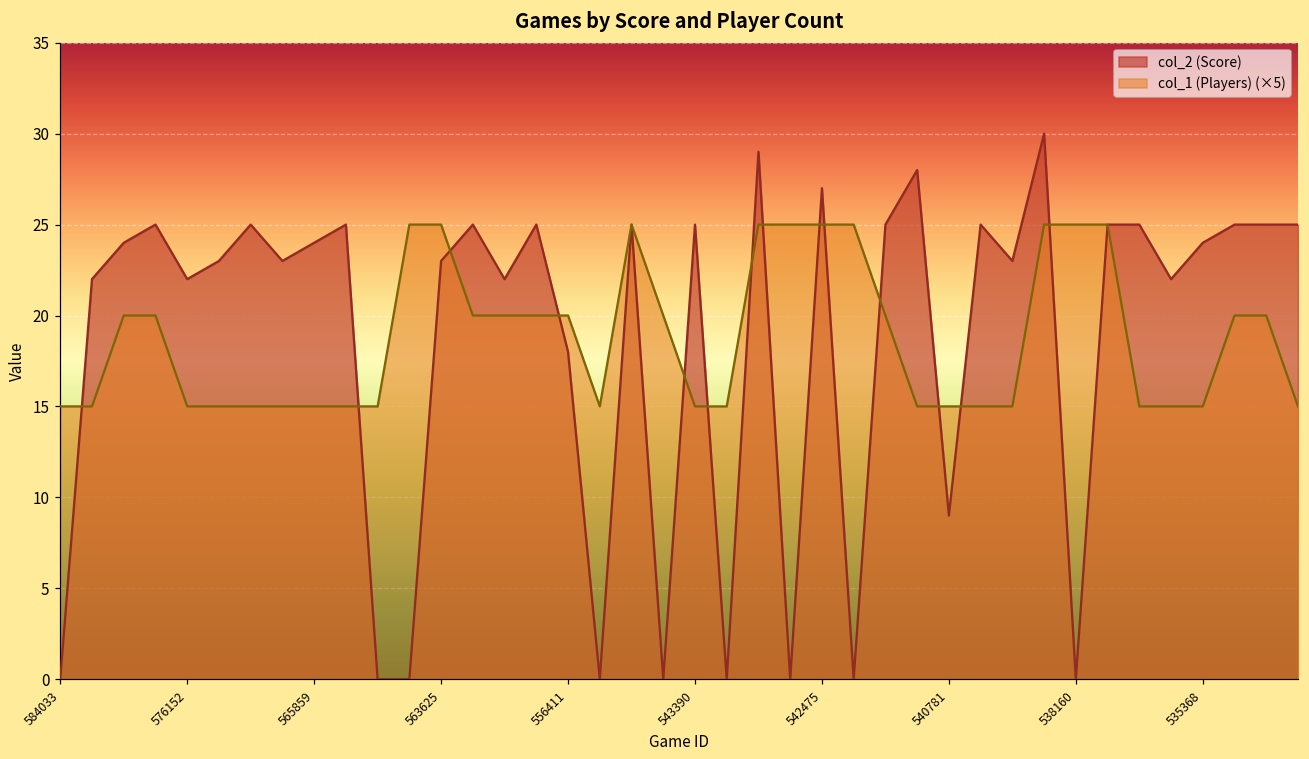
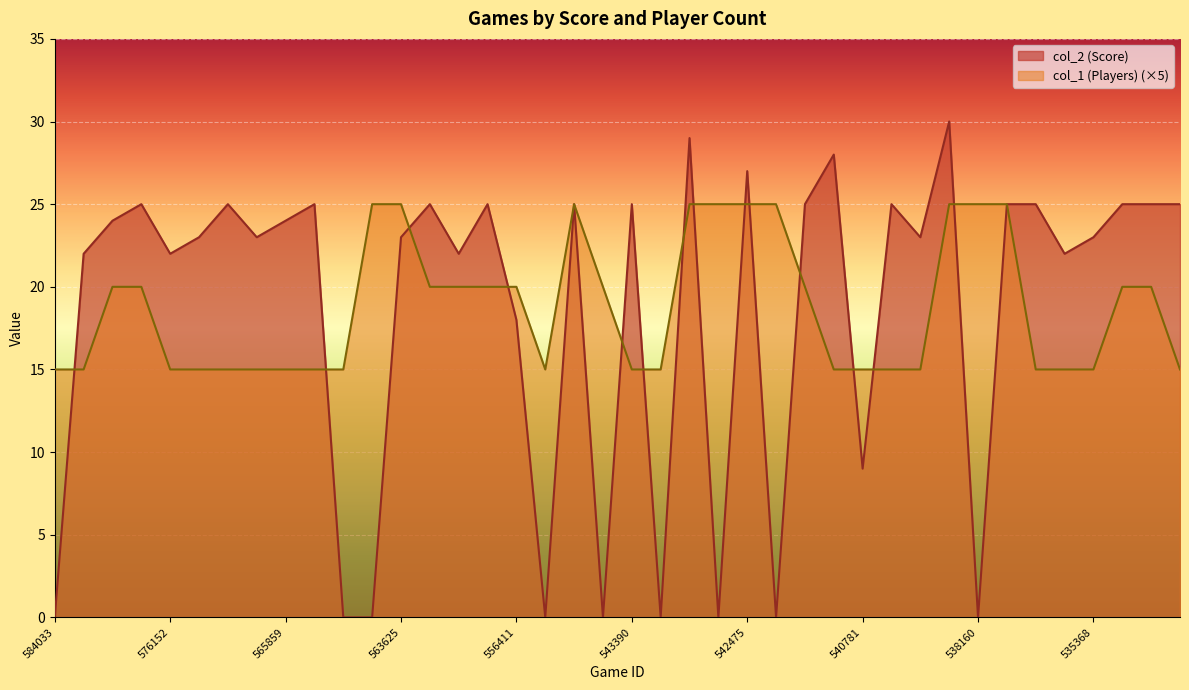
  {
    "col_2 (Score)": {
      "584033": 0,
      "576152": 22,
      "565859": 24,
      "563625": 23,
      "556411": 18,
      "543390": 25,
      "542475": 27,
      "540781": 9,
      "538160": 0,
-     "535368": 24
+     "535368": 23
    },
    "col_1 (Players) (×5)": {
      "584033": 15,
      "576152": 15,
      "565859": 15,
      "563625": 25,
      "556411": 20,
      "543390": 15,
      "542475": 25,
      "540781": 15,
      "538160": 25,
      "535368": 15
    }
  }
